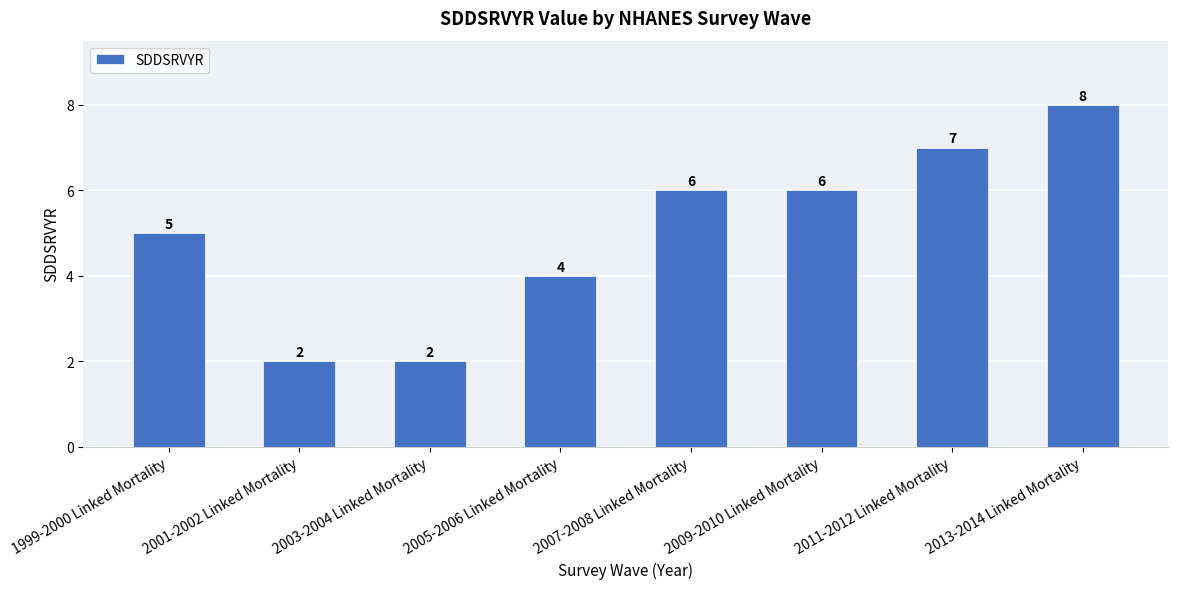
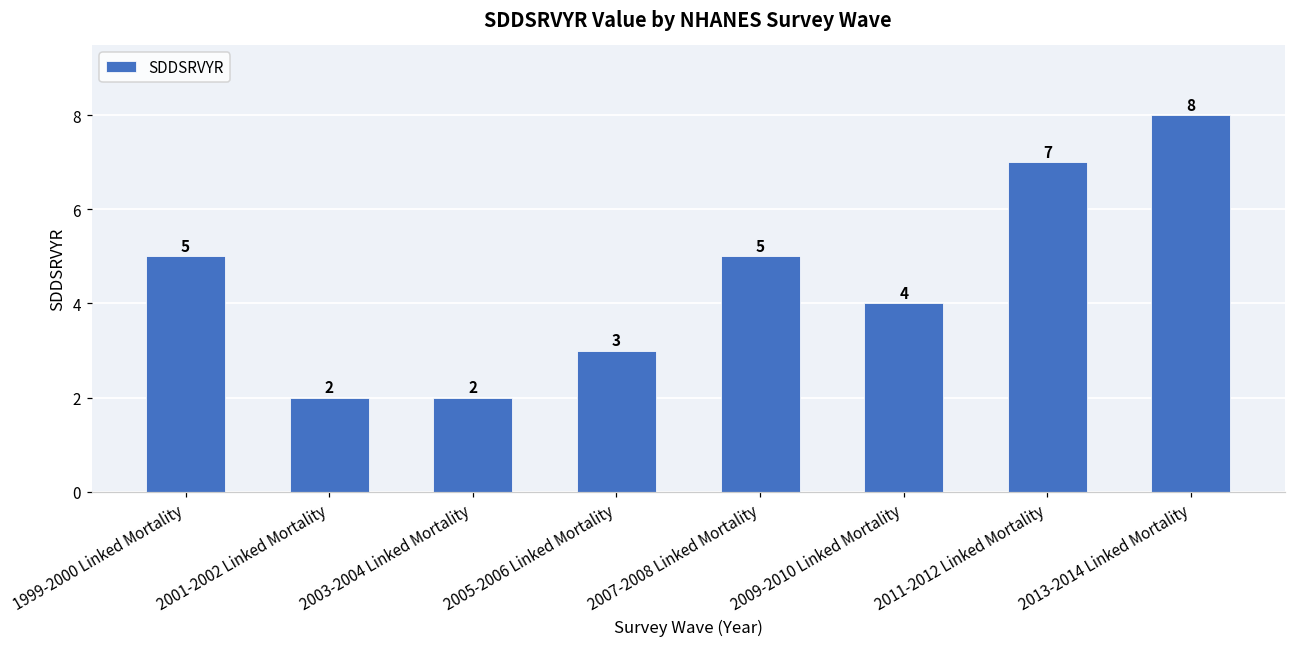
  {
    "1999-2000 Linked Mortality": 5,
    "2001-2002 Linked Mortality": 2,
    "2003-2004 Linked Mortality": 2,
-   "2005-2006 Linked Mortality": 4,
-   "2007-2008 Linked Mortality": 6,
-   "2009-2010 Linked Mortality": 6,
+   "2005-2006 Linked Mortality": 3,
+   "2007-2008 Linked Mortality": 5,
+   "2009-2010 Linked Mortality": 4,
    "2011-2012 Linked Mortality": 7,
    "2013-2014 Linked Mortality": 8
  }
